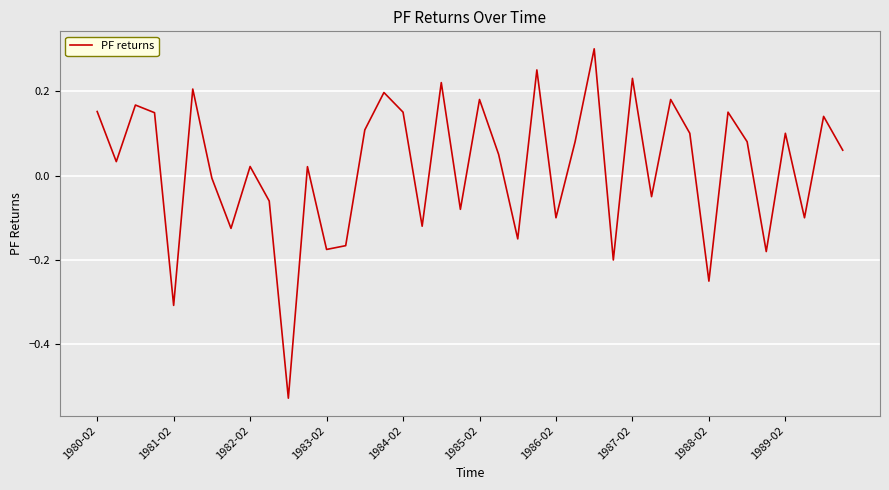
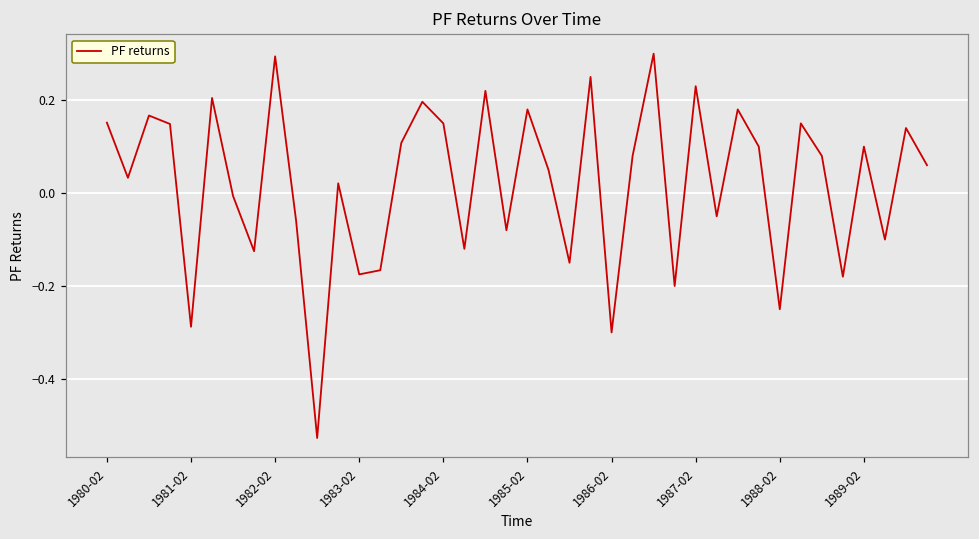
  {
    "1980-02": 0.15,
-   "1981-02": -0.31,
-   "1982-02": 0.02,
+   "1981-02": -0.29,
+   "1982-02": 0.29,
    "1983-02": -0.17,
    "1984-02": 0.15,
    "1985-02": 0.18,
-   "1986-02": -0.1,
+   "1986-02": -0.3,
    "1987-02": 0.23,
    "1988-02": -0.25,
    "1989-02": 0.10
  }
